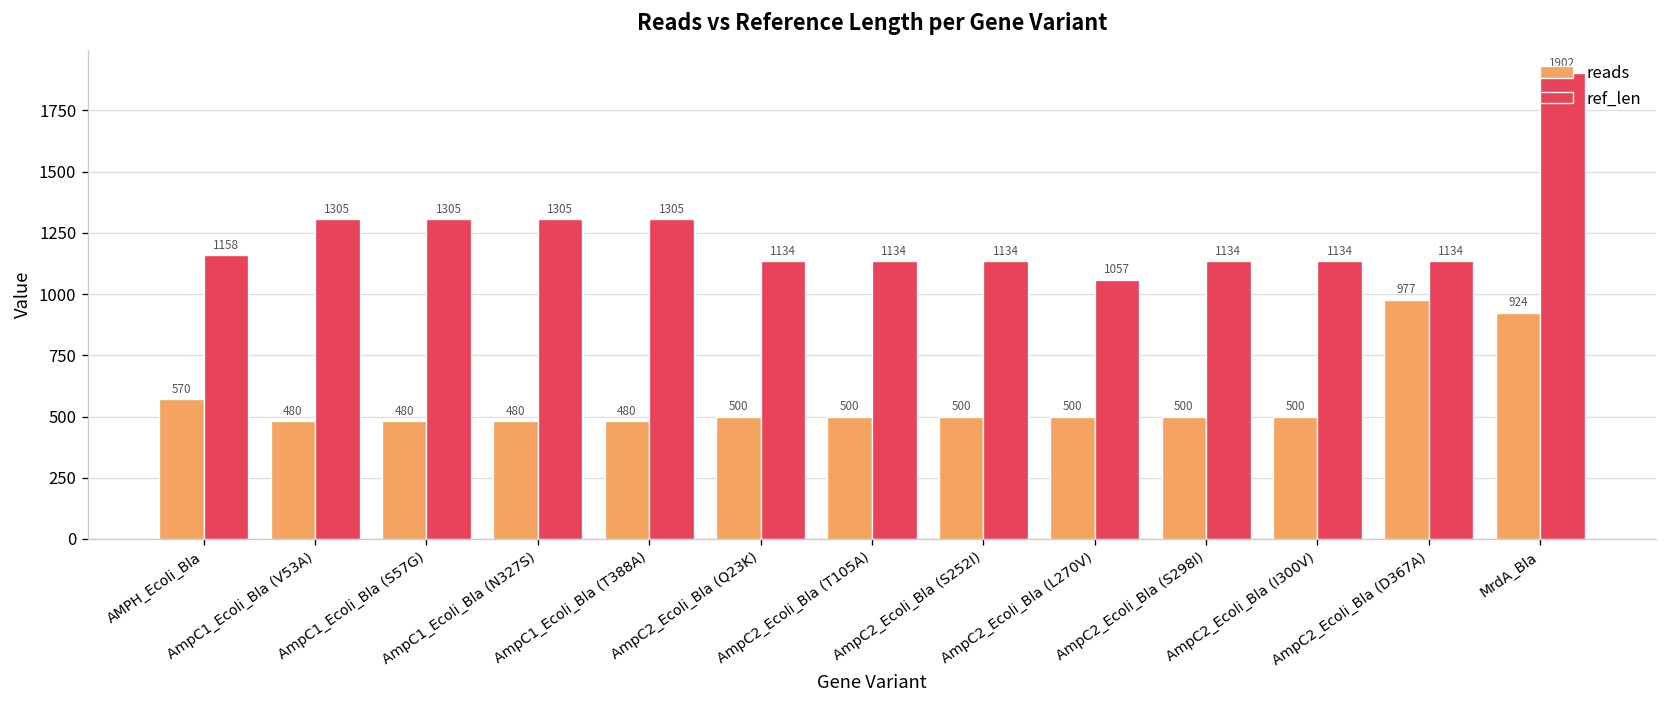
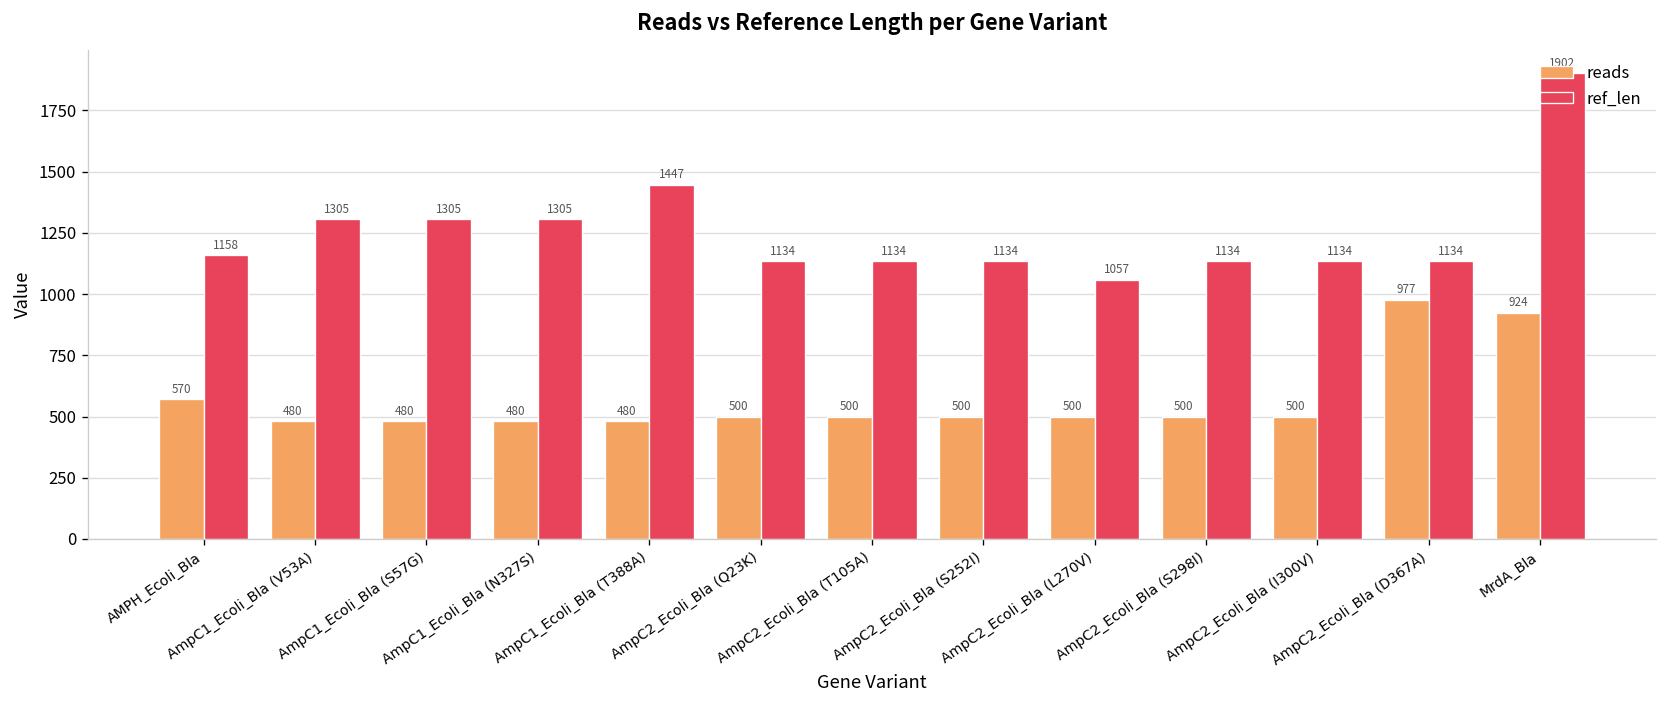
  {
    "reads": {
      "AMPH_Ecoli_Bla": 570,
      "AmpC1_Ecoli_Bla (V53A)": 480,
      "AmpC1_Ecoli_Bla (S57G)": 480,
      "AmpC1_Ecoli_Bla (N327S)": 480,
      "AmpC1_Ecoli_Bla (T388A)": 480,
      "AmpC2_Ecoli_Bla (Q23K)": 500,
      "AmpC2_Ecoli_Bla (T105A)": 500,
      "AmpC2_Ecoli_Bla (S252I)": 500,
      "AmpC2_Ecoli_Bla (L270V)": 500,
      "AmpC2_Ecoli_Bla (S298I)": 500,
      "AmpC2_Ecoli_Bla (I300V)": 500,
      "AmpC2_Ecoli_Bla (D367A)": 977,
      "MrdA_Bla": 924
    },
    "ref_len": {
      "AMPH_Ecoli_Bla": 1158,
      "AmpC1_Ecoli_Bla (V53A)": 1305,
      "AmpC1_Ecoli_Bla (S57G)": 1305,
      "AmpC1_Ecoli_Bla (N327S)": 1305,
-     "AmpC1_Ecoli_Bla (T388A)": 1305,
+     "AmpC1_Ecoli_Bla (T388A)": 1447,
      "AmpC2_Ecoli_Bla (Q23K)": 1134,
      "AmpC2_Ecoli_Bla (T105A)": 1134,
      "AmpC2_Ecoli_Bla (S252I)": 1134,
      "AmpC2_Ecoli_Bla (L270V)": 1057,
      "AmpC2_Ecoli_Bla (S298I)": 1134,
      "AmpC2_Ecoli_Bla (I300V)": 1134,
      "AmpC2_Ecoli_Bla (D367A)": 1134,
      "MrdA_Bla": 1902
    }
  }
